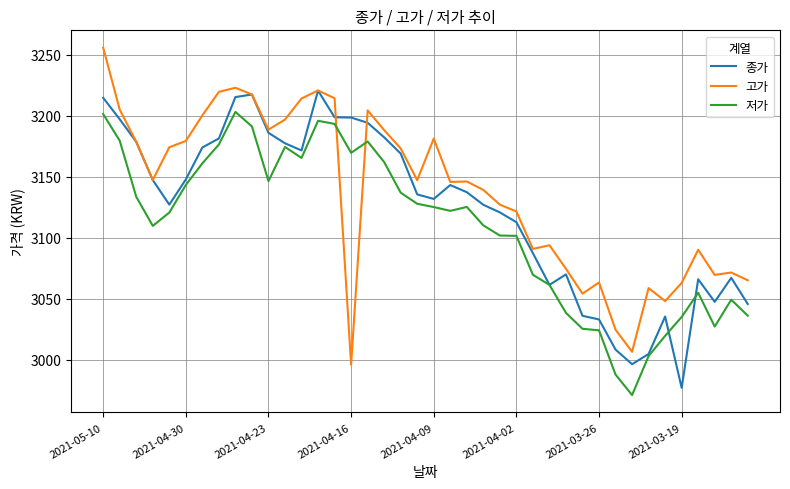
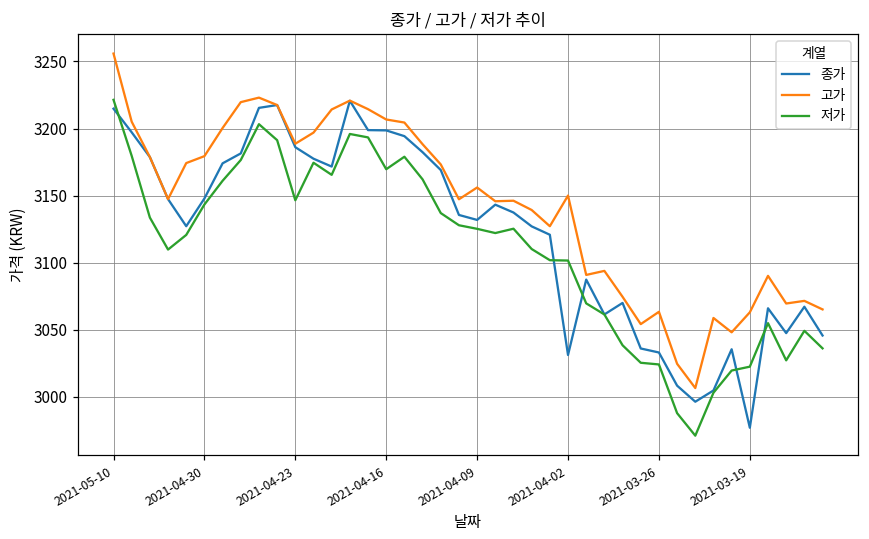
  {
    "종가": {
      "2021-05-10": 3215,
      "2021-04-30": 3148,
      "2021-04-23": 3186,
      "2021-04-16": 3199,
      "2021-04-09": 3132,
-     "2021-04-02": 3113,
+     "2021-04-02": 3031,
      "2021-03-26": 3033,
      "2021-03-19": 2977
    },
    "고가": {
      "2021-05-10": 3256,
      "2021-04-30": 3179,
      "2021-04-23": 3189,
-     "2021-04-16": 2996,
-     "2021-04-09": 3181,
-     "2021-04-02": 3122,
+     "2021-04-16": 3207,
+     "2021-04-09": 3156,
+     "2021-04-02": 3150,
      "2021-03-26": 3063,
      "2021-03-19": 3063
    },
    "저가": {
-     "2021-05-10": 3201,
+     "2021-05-10": 3221,
      "2021-04-30": 3143,
      "2021-04-23": 3147,
      "2021-04-16": 3170,
      "2021-04-09": 3125,
      "2021-04-02": 3102,
      "2021-03-26": 3024,
-     "2021-03-19": 3035
+     "2021-03-19": 3022
    }
  }
